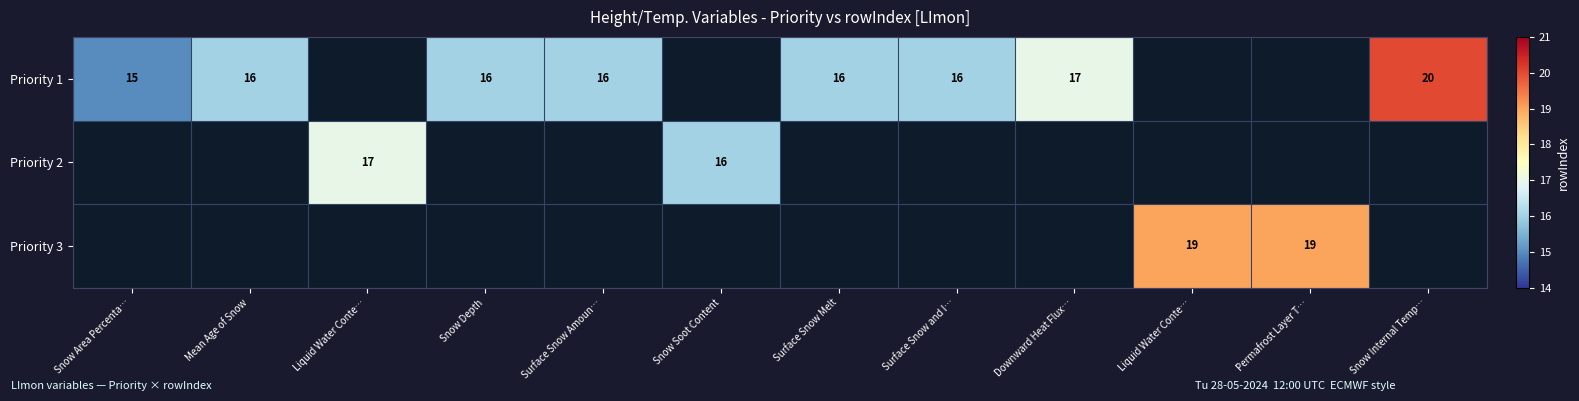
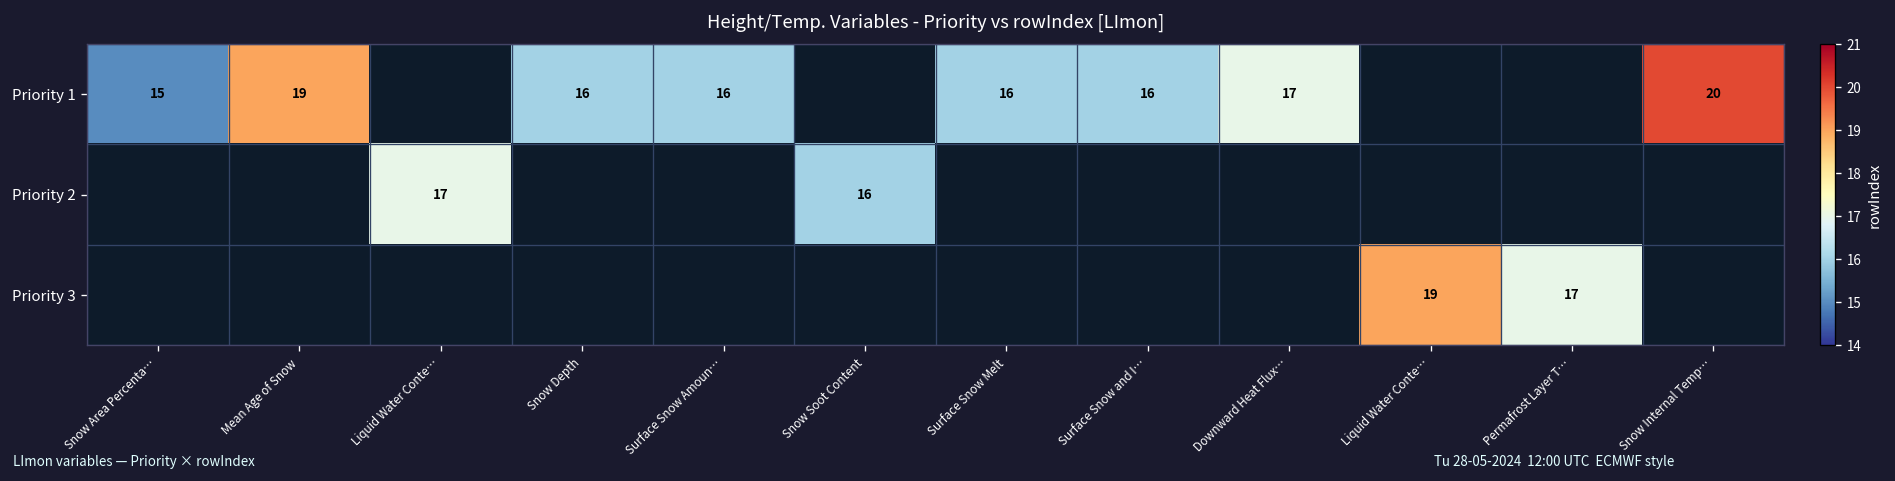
  {
    "Priority 1": {
      "Snow Area Percenta…": 15,
-     "Mean Age of Snow": 16,
+     "Mean Age of Snow": 19,
      "Snow Depth": 16,
      "Surface Snow Amoun…": 16,
      "Surface Snow Melt": 16,
      "Surface Snow and I…": 16,
      "Downward Heat Flux…": 17,
      "Snow Internal Temp…": 20
    },
    "Priority 2": {
      "Liquid Water Conte…": 17,
      "Snow Soot Content": 16
    },
    "Priority 3": {
      "Liquid Water Conte…": 19,
-     "Permafrost Layer T…": 19
+     "Permafrost Layer T…": 17
    }
  }
